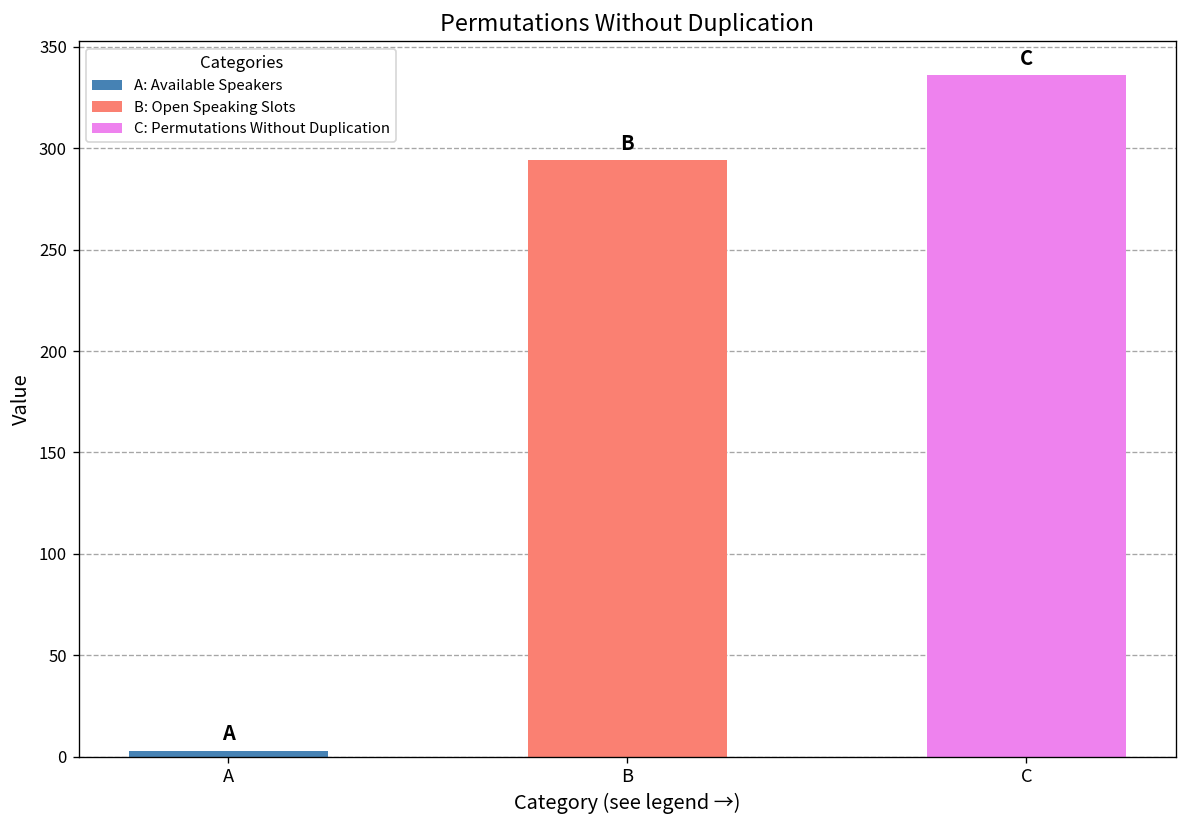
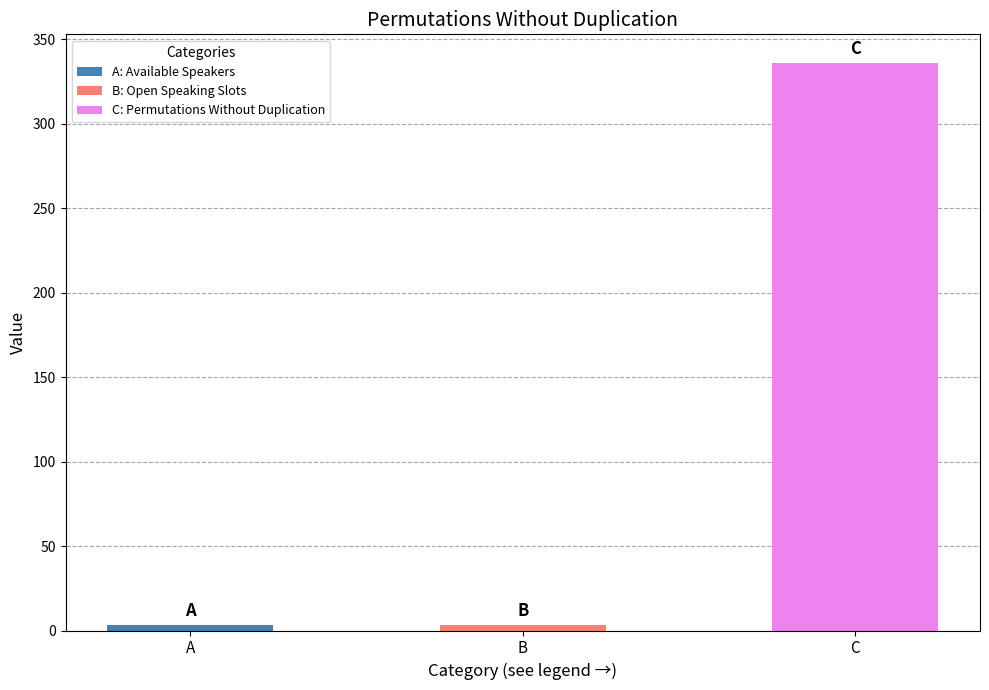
  {
    "A": 3,
-   "B": 294,
+   "B": 3,
    "C": 336
  }
